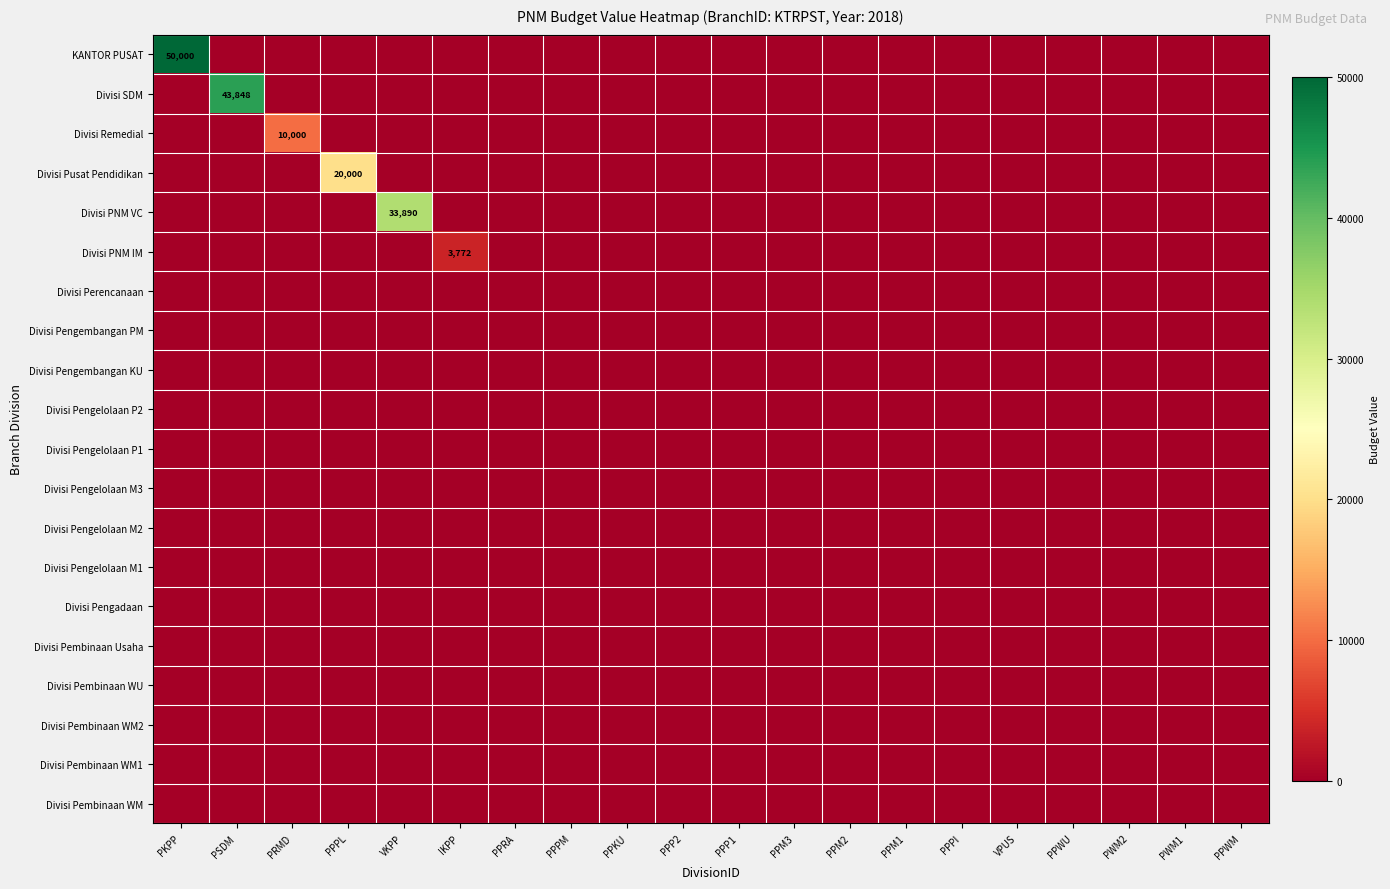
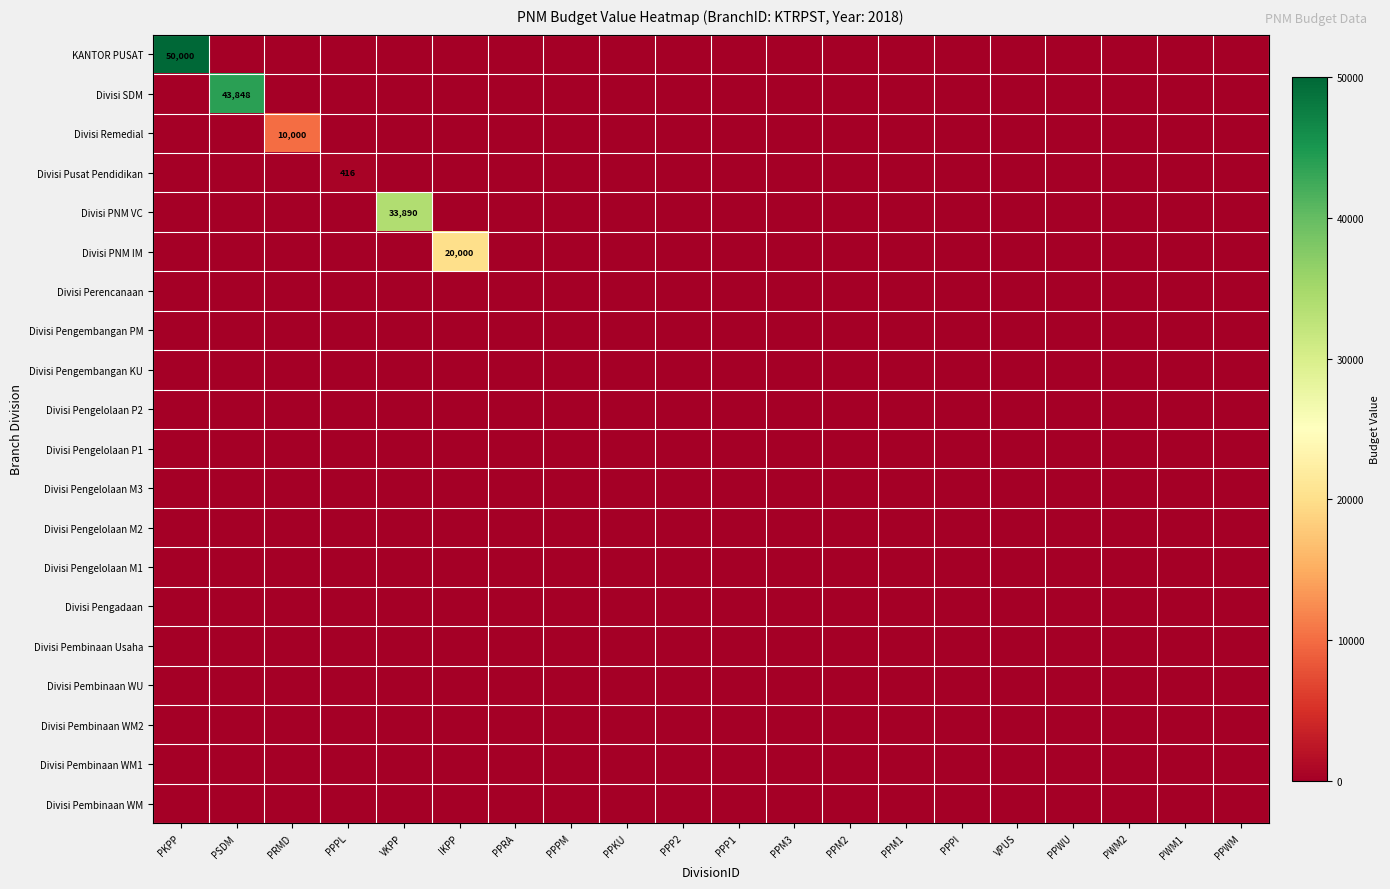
  {
    "KANTOR PUSAT": {
      "PKPP": "50,000"
    },
    "Divisi SDM": {
      "PSDM": "43,848"
    },
    "Divisi Remedial": {
      "PRMD": "10,000"
    },
    "Divisi Pusat Pendidikan": {
-     "PPPL": "20,000"
+     "PPPL": "416"
    },
    "Divisi PNM VC": {
      "VKPP": "33,890"
    },
    "Divisi PNM IM": {
-     "IKPP": "3,772"
+     "IKPP": "20,000"
    }
  }
